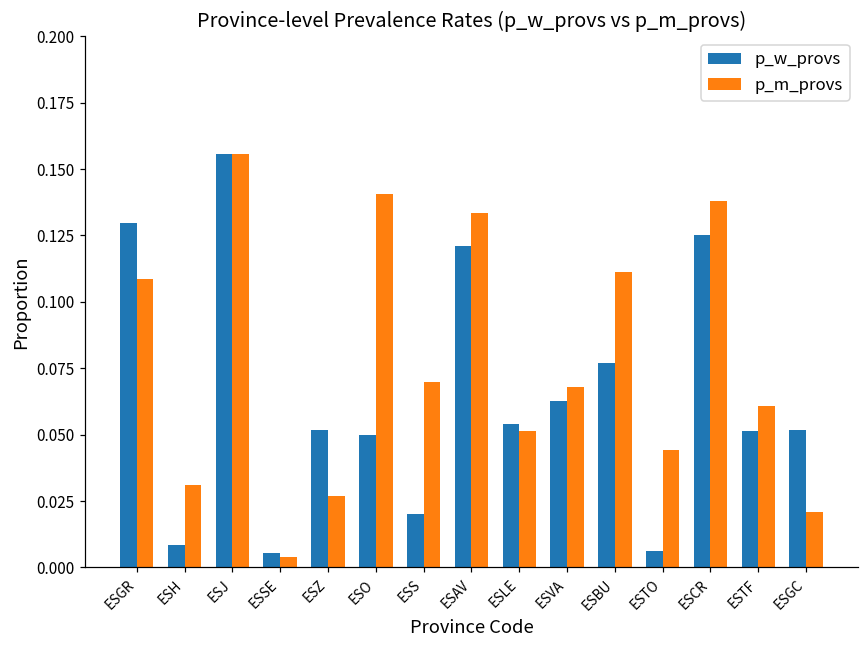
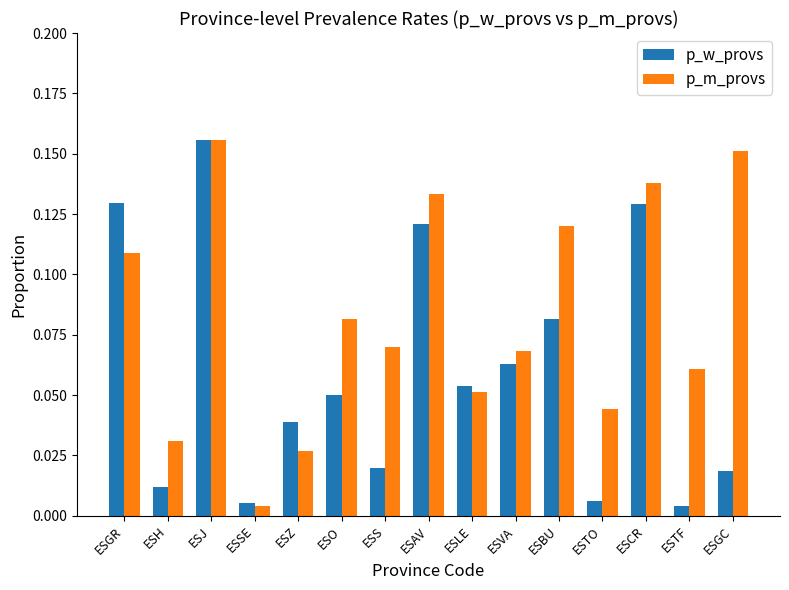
  {
    "p_w_provs": {
      "ESGR": 0.130,
-     "ESH": 0.008,
+     "ESH": 0.012,
      "ESJ": 0.156,
      "ESSE": 0.005,
-     "ESZ": 0.052,
+     "ESZ": 0.039,
      "ESO": 0.050,
      "ESS": 0.020,
      "ESAV": 0.121,
      "ESLE": 0.054,
      "ESVA": 0.063,
-     "ESBU": 0.077,
+     "ESBU": 0.082,
      "ESTO": 0.006,
-     "ESCR": 0.125,
-     "ESTF": 0.051,
-     "ESGC": 0.052
+     "ESCR": 0.129,
+     "ESTF": 0.004,
+     "ESGC": 0.019
    },
    "p_m_provs": {
      "ESGR": 0.109,
      "ESH": 0.031,
      "ESJ": 0.156,
      "ESSE": 0.004,
      "ESZ": 0.027,
-     "ESO": 0.141,
+     "ESO": 0.081,
      "ESS": 0.070,
      "ESAV": 0.133,
      "ESLE": 0.051,
      "ESVA": 0.068,
-     "ESBU": 0.111,
+     "ESBU": 0.120,
      "ESTO": 0.044,
      "ESCR": 0.138,
      "ESTF": 0.061,
-     "ESGC": 0.021
+     "ESGC": 0.151
    }
  }
